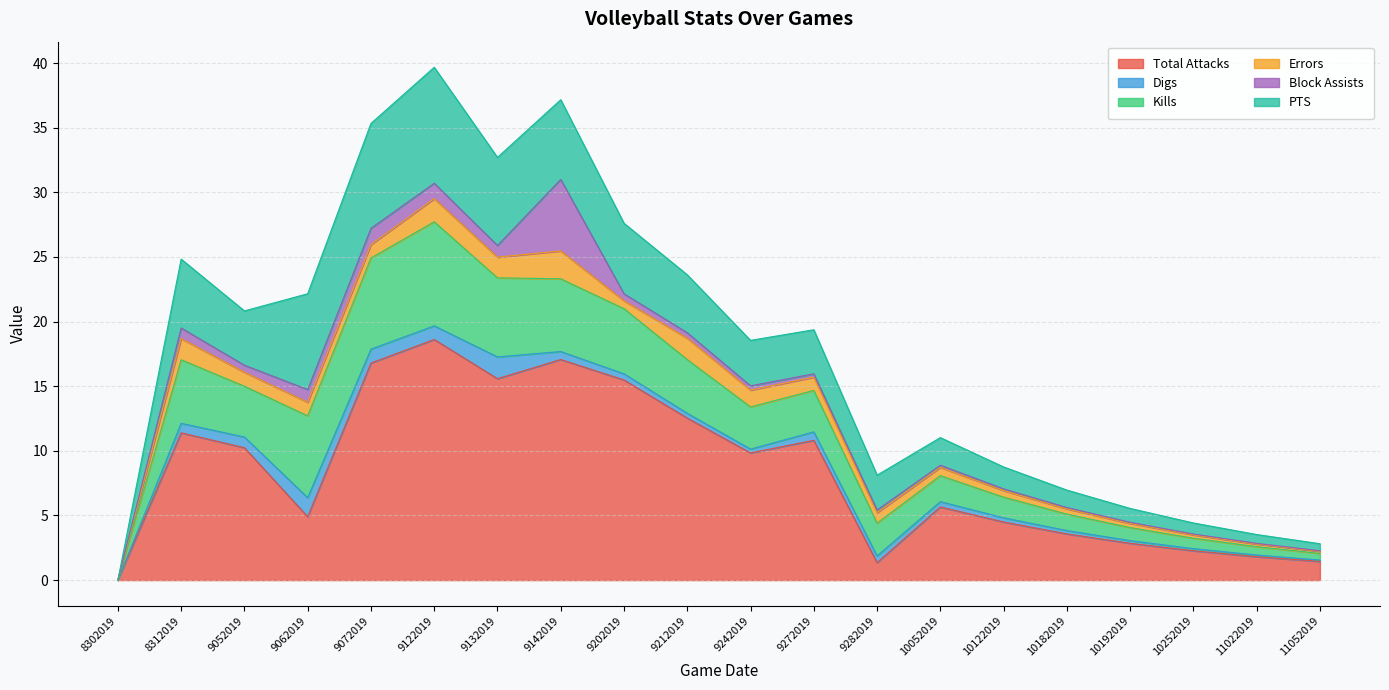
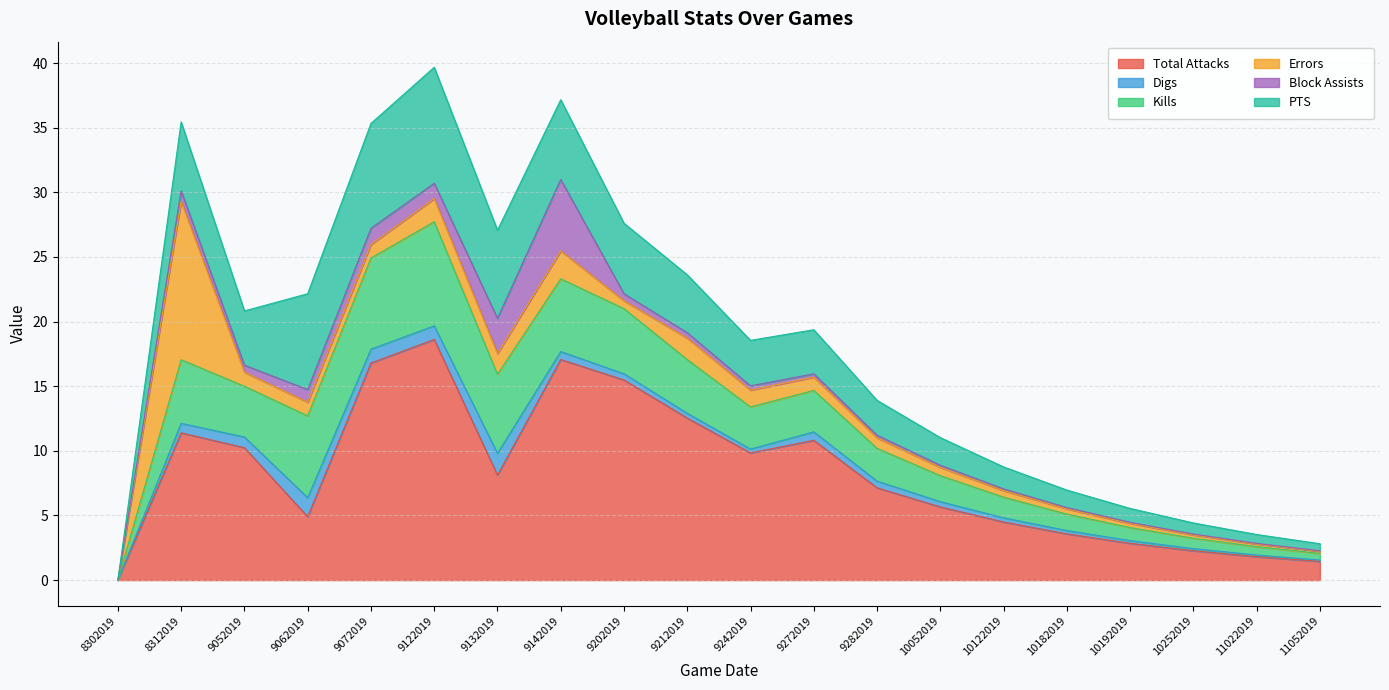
  {
    "Total Attacks": {
      "8312019": 11.4,
      "9052019": 10.2,
      "9062019": 4.9,
      "9072019": 16.8,
      "9122019": 18.6,
-     "9132019": 15.6,
+     "9132019": 8.1,
      "9142019": 17.1,
      "9202019": 15.5,
      "9212019": 12.5,
      "9242019": 9.8,
      "9272019": 10.8,
-     "9282019": 1.3,
+     "9282019": 7.1,
      "10052019": 5.7,
      "10122019": 4.5,
      "10182019": 3.6,
      "10192019": 2.8
    },
    "Digs": {
      "8312019": 0.7,
      "9052019": 0.8,
      "9062019": 1.5,
      "9072019": 1.1,
      "9122019": 1.1,
      "9132019": 1.7,
      "9142019": 0.6,
      "9202019": 0.5,
      "9212019": 0.4,
      "9242019": 0.3,
      "9272019": 0.7,
      "9282019": 0.5,
      "10052019": 0.4,
      "10122019": 0.3,
      "10182019": 0.3,
      "10192019": 0.2
    },
    "Errors": {
-     "8312019": 1.6,
+     "8312019": 12.3,
      "9052019": 1.1,
      "9062019": 1.1,
      "9072019": 1.0,
      "9122019": 1.8,
      "9132019": 1.6,
      "9142019": 2.2,
      "9202019": 0.6,
      "9212019": 1.7,
      "9242019": 1.3,
      "9272019": 1.0,
      "9282019": 0.8
    },
    "Block Assists": {
      "8312019": 0.8,
      "9052019": 0.5,
      "9062019": 1.0,
      "9072019": 1.3,
      "9122019": 1.2,
-     "9132019": 0.9,
+     "9132019": 2.7,
      "9142019": 5.5,
      "9202019": 0.5,
      "9212019": 0.4,
      "9242019": 0.3,
      "9272019": 0.3,
      "9282019": 0.2
    }
  }
